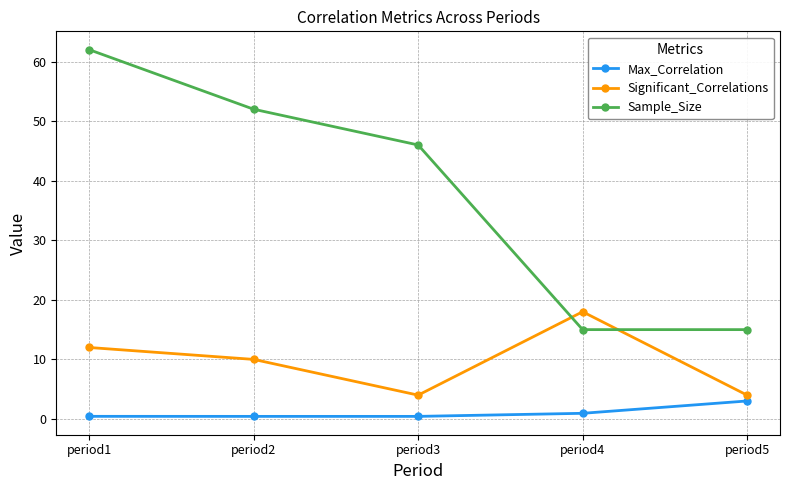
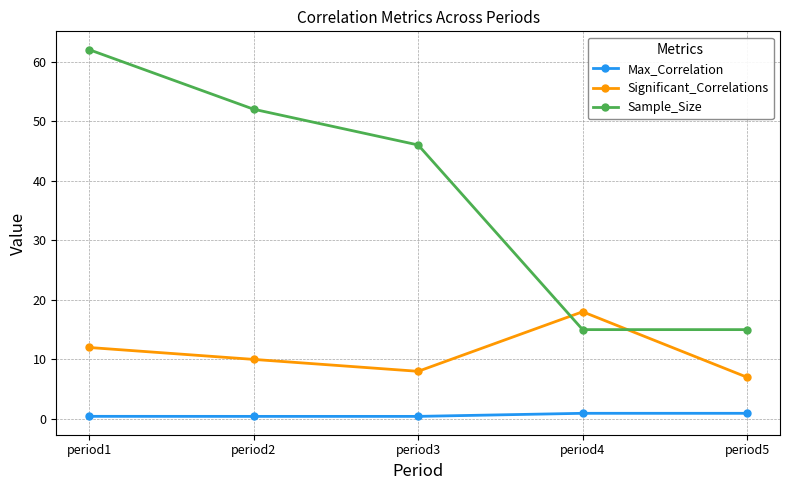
  {
    "Max_Correlation": {
      "period1": 0,
      "period2": 0,
      "period3": 0,
      "period4": 1,
-     "period5": 3
+     "period5": 1
    },
    "Significant_Correlations": {
      "period1": 12,
      "period2": 10,
-     "period3": 4,
+     "period3": 8,
      "period4": 18,
-     "period5": 4
+     "period5": 7
    },
    "Sample_Size": {
      "period1": 62,
      "period2": 52,
      "period3": 46,
      "period4": 15,
      "period5": 15
    }
  }
